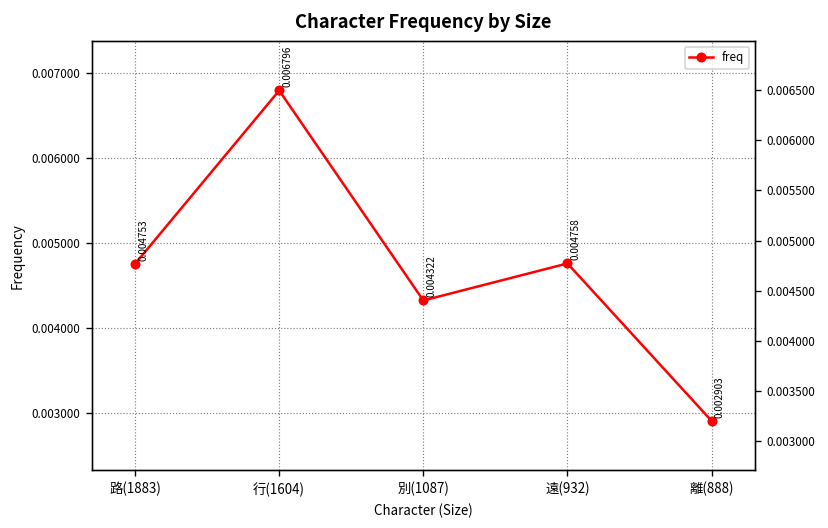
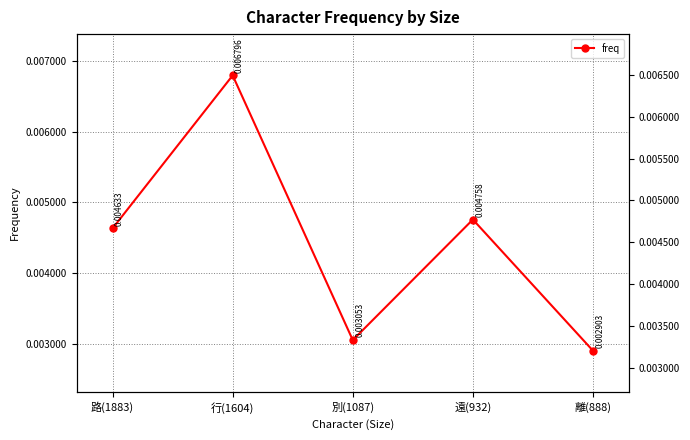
  {
-   "路(1883)": 0.004753,
+   "路(1883)": 0.004633,
    "行(1604)": 0.006796,
-   "別(1087)": 0.004322,
+   "別(1087)": 0.003053,
    "遠(932)": 0.004758,
    "離(888)": 0.002903
  }
